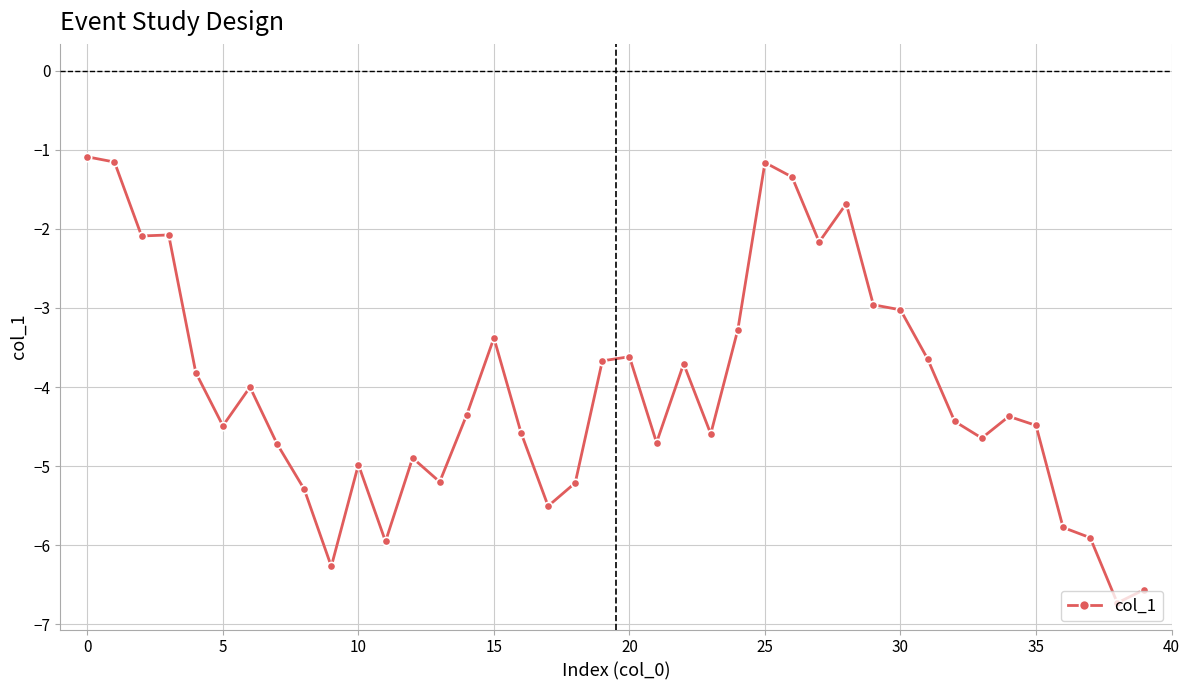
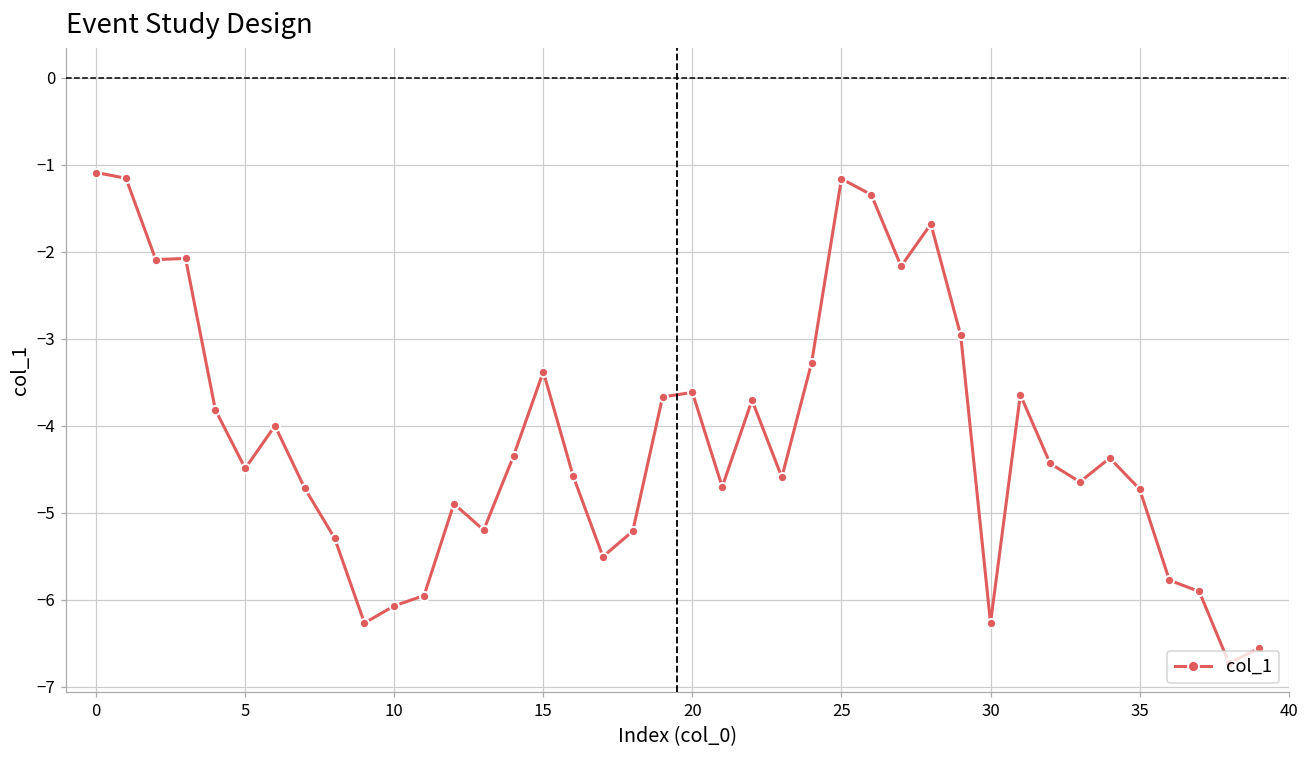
  {
    "0": -1.1,
    "5": -4.5,
-   "10": -5.0,
+   "10": -6.1,
    "15": -3.4,
    "20": -3.6,
    "25": -1.2,
-   "30": -3.0,
-   "35": -4.5
+   "30": -6.3,
+   "35": -4.7
  }
